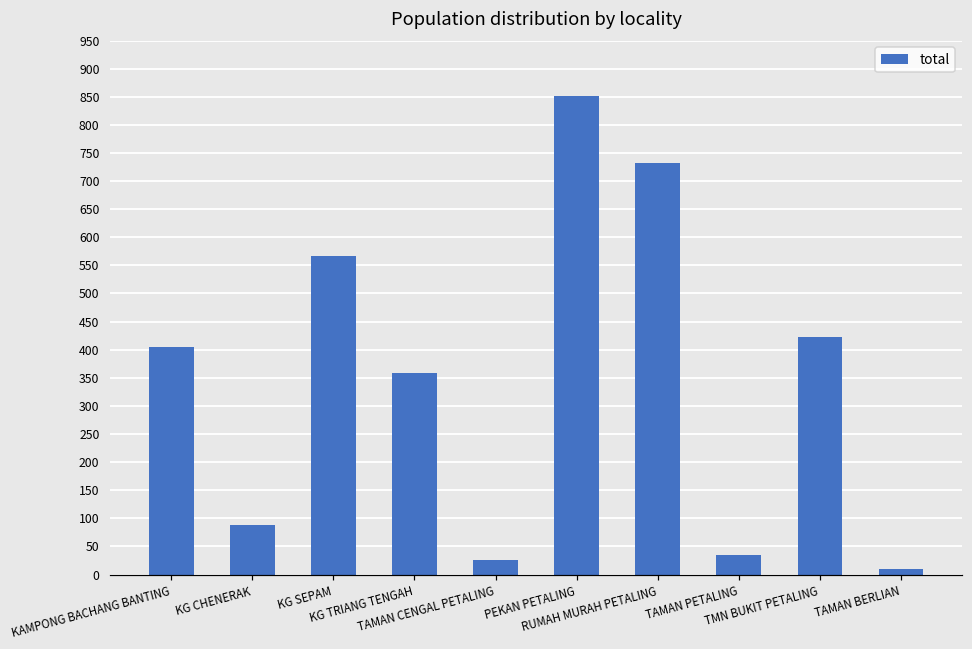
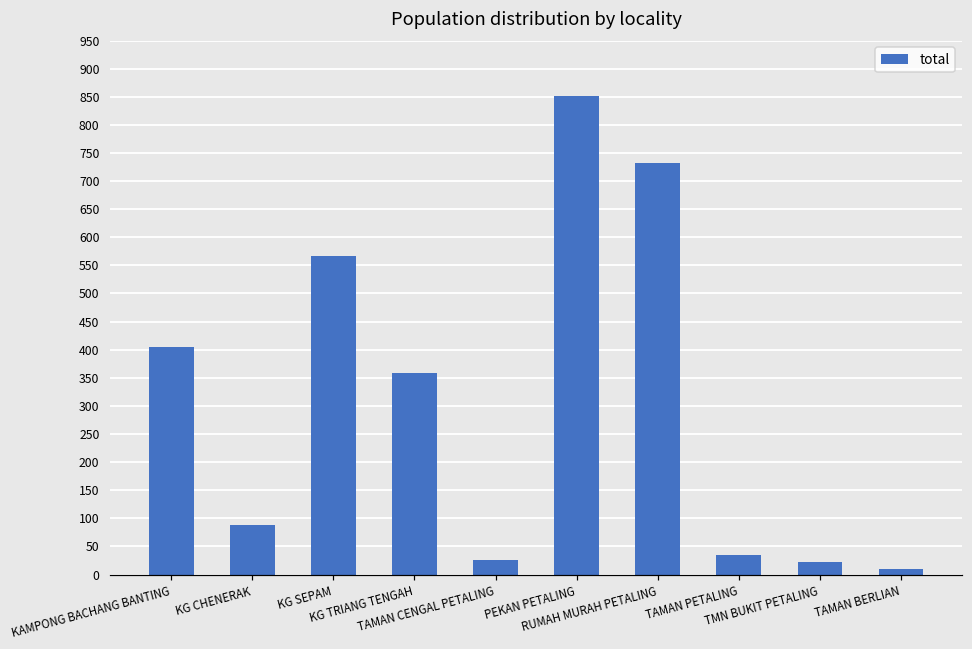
  {
    "KAMPONG BACHANG BANTING": 400,
    "KG CHENERAK": 90,
    "KG SEPAM": 570,
    "KG TRIANG TENGAH": 360,
    "TAMAN CENGAL PETALING": 30,
    "PEKAN PETALING": 850,
    "RUMAH MURAH PETALING": 730,
    "TAMAN PETALING": 40,
-   "TMN BUKIT PETALING": 420,
+   "TMN BUKIT PETALING": 20,
    "TAMAN BERLIAN": 10
  }
